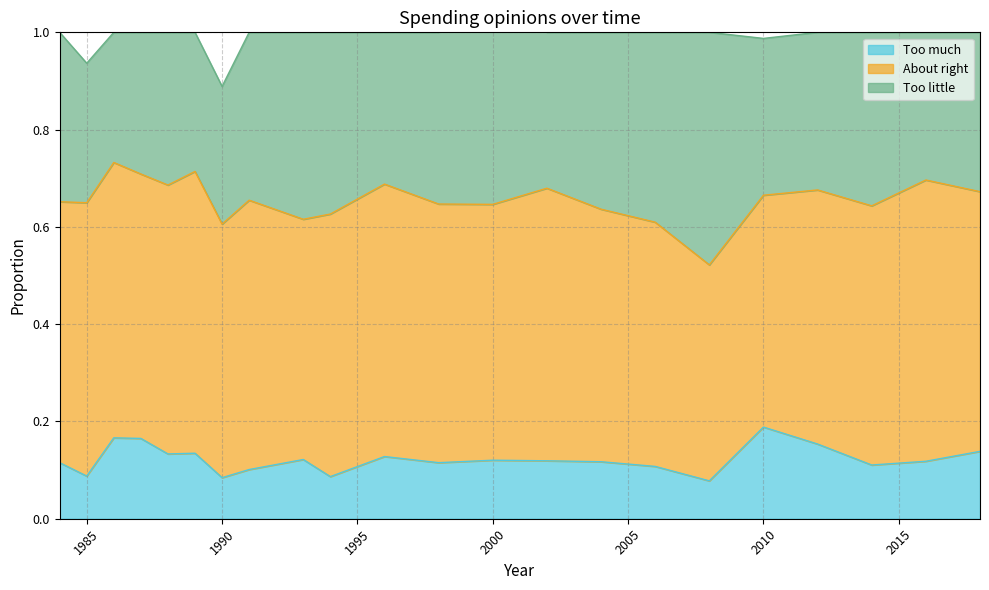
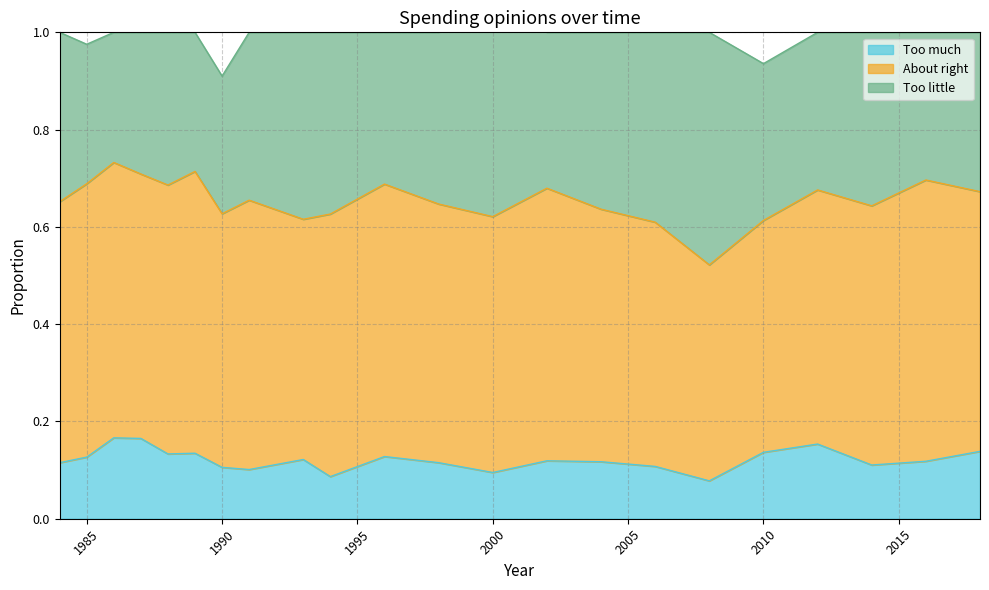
  {
    "Too much": {
-     "1985": 0.09,
-     "1990": 0.08,
-     "2000": 0.12,
-     "2010": 0.19
+     "1985": 0.13,
+     "1990": 0.11,
+     "2000": 0.10,
+     "2010": 0.14
    },
    "About right": {
      "1985": 0.56,
      "1990": 0.52,
      "2000": 0.53,
      "2010": 0.48
    },
    "Too little": {
      "1985": 0.29,
      "1990": 0.28,
      "2010": 0.32
    }
  }
